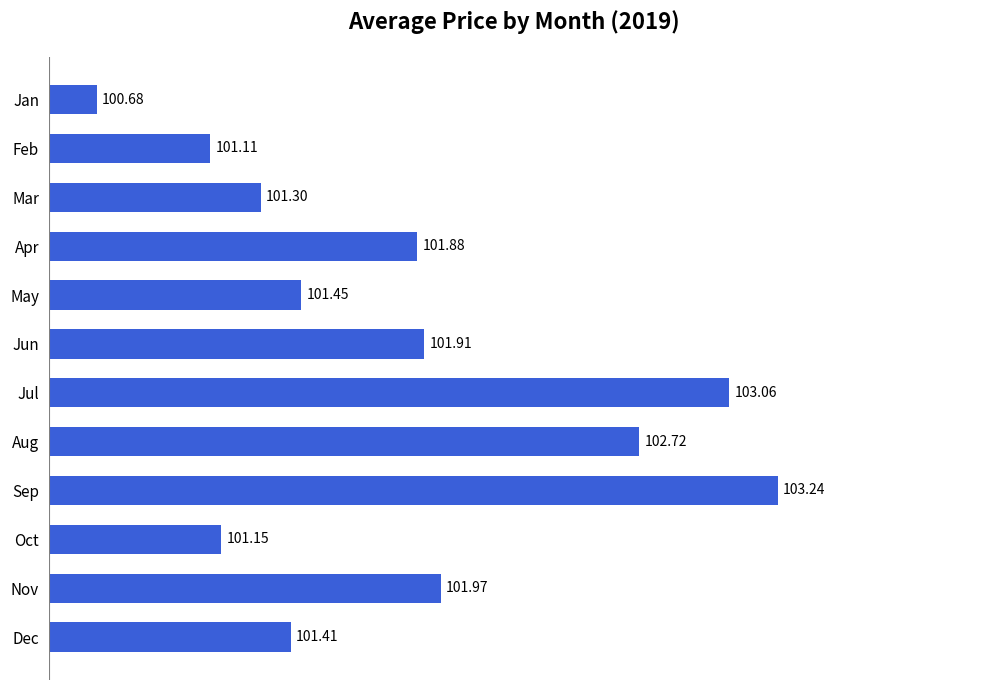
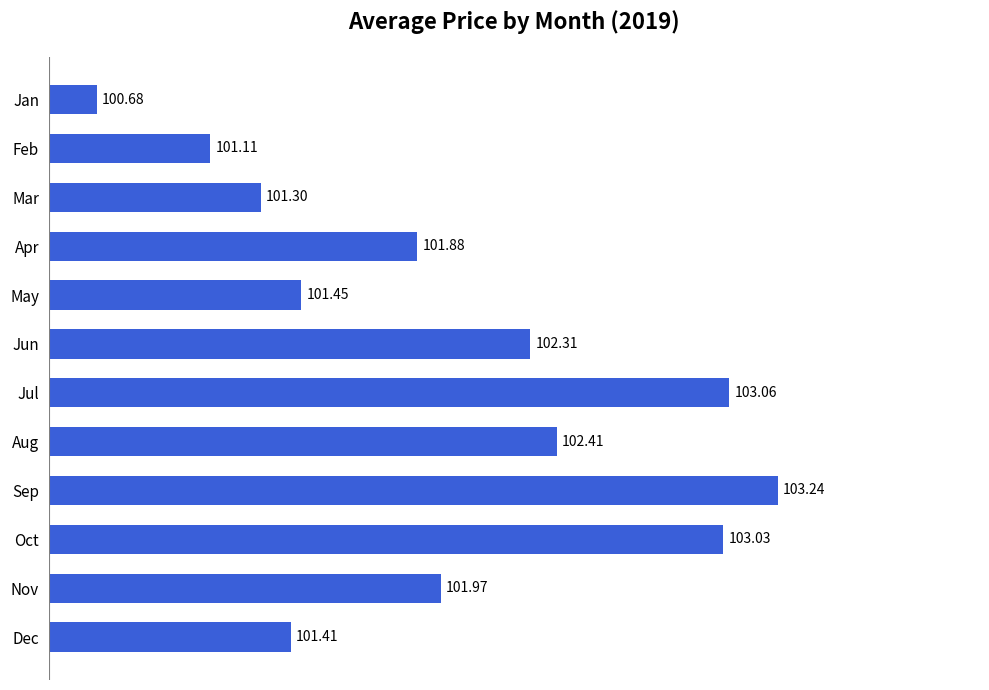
  {
    "Jan": 100.68,
    "Feb": 101.11,
    "Mar": 101.30,
    "Apr": 101.88,
    "May": 101.45,
-   "Jun": 101.91,
+   "Jun": 102.31,
    "Jul": 103.06,
-   "Aug": 102.72,
+   "Aug": 102.41,
    "Sep": 103.24,
-   "Oct": 101.15,
+   "Oct": 103.03,
    "Nov": 101.97,
    "Dec": 101.41
  }
